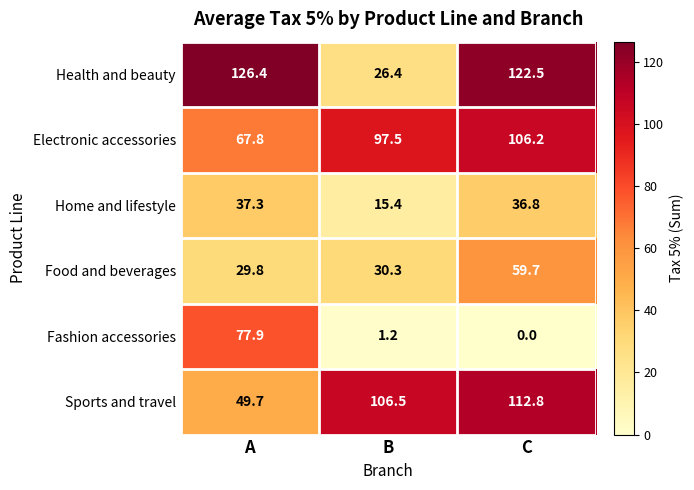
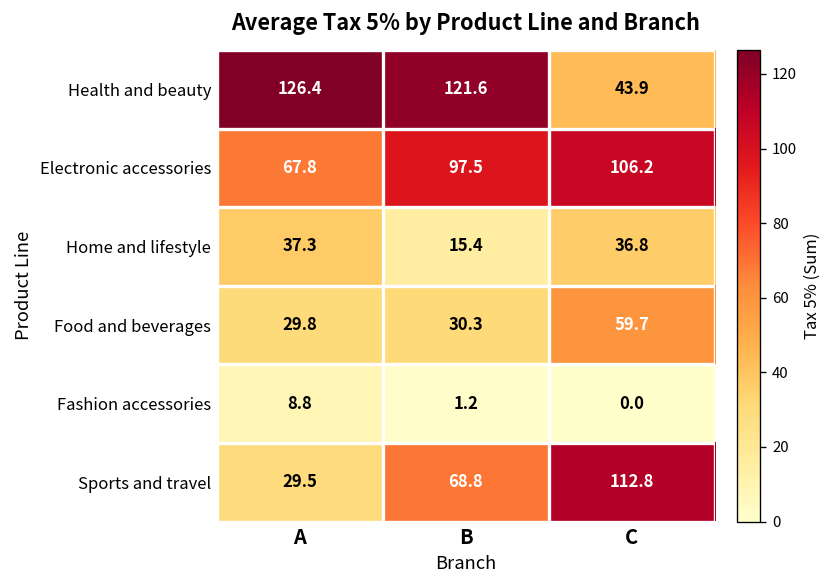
  {
    "Health and beauty": {
      "A": 126.4,
-     "B": 26.4,
-     "C": 122.5
+     "B": 121.6,
+     "C": 43.9
    },
    "Electronic accessories": {
      "A": 67.8,
      "B": 97.5,
      "C": 106.2
    },
    "Home and lifestyle": {
      "A": 37.3,
      "B": 15.4,
      "C": 36.8
    },
    "Food and beverages": {
      "A": 29.8,
      "B": 30.3,
      "C": 59.7
    },
    "Fashion accessories": {
-     "A": 77.9,
+     "A": 8.8,
      "B": 1.2,
      "C": 0.0
    },
    "Sports and travel": {
-     "A": 49.7,
-     "B": 106.5,
+     "A": 29.5,
+     "B": 68.8,
      "C": 112.8
    }
  }
